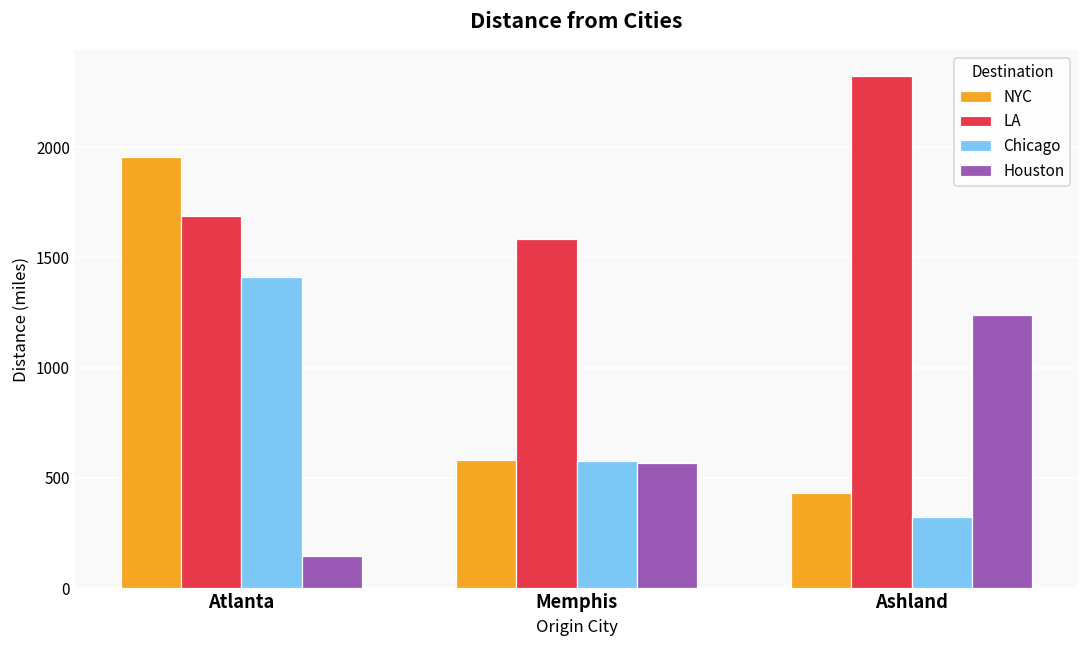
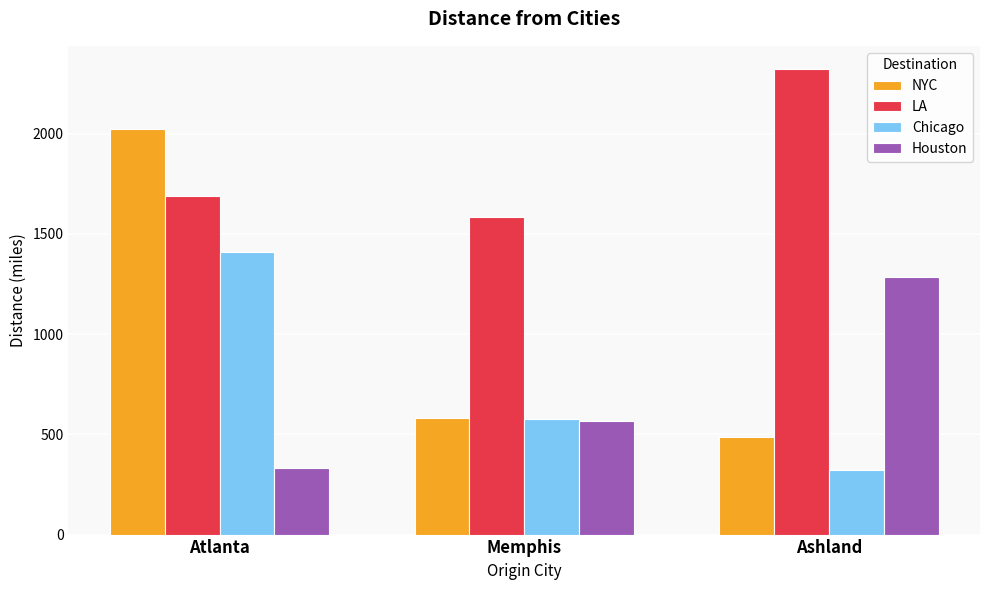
  {
    "NYC": {
-     "Atlanta": 1960,
+     "Atlanta": 2020,
      "Memphis": 580,
-     "Ashland": 430
+     "Ashland": 490
    },
    "LA": {
      "Atlanta": 1690,
      "Memphis": 1580,
      "Ashland": 2320
    },
    "Chicago": {
      "Atlanta": 1410,
      "Memphis": 580,
      "Ashland": 320
    },
    "Houston": {
-     "Atlanta": 140,
+     "Atlanta": 330,
      "Memphis": 570,
-     "Ashland": 1240
+     "Ashland": 1280
    }
  }
